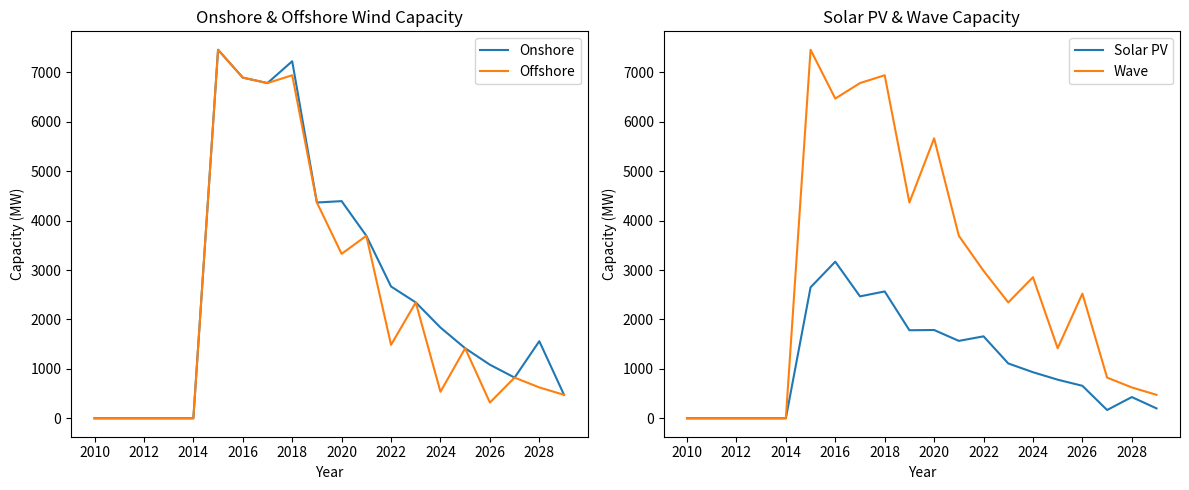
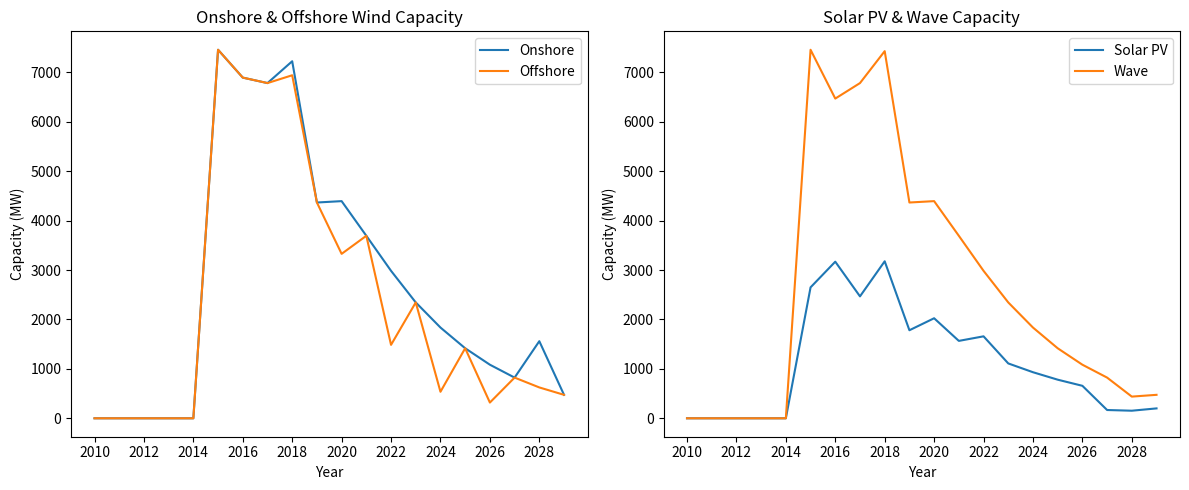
  {
    "Onshore & Offshore Wind Capacity": {
      "Onshore": {
        "2018": 7200,
        "2020": 4400,
-       "2022": 2700,
+       "2022": 3000,
        "2024": 1800,
        "2026": 1100,
        "2028": 1600
      },
      "Offshore": {
        "2018": 6900,
        "2020": 3300,
        "2022": 1500,
        "2024": 500,
        "2026": 300,
        "2028": 600
      }
    },
    "Solar PV & Wave Capacity": {
      "Solar PV": {
        "2016": 3200,
-       "2018": 2600,
-       "2020": 1800,
+       "2018": 3200,
+       "2020": 2000,
        "2022": 1700,
        "2024": 900,
        "2026": 700,
-       "2028": 400
+       "2028": 200
      },
      "Wave": {
        "2016": 6500,
-       "2018": 6900,
-       "2020": 5700,
+       "2018": 7400,
+       "2020": 4400,
        "2022": 3000,
-       "2024": 2900,
-       "2026": 2500,
-       "2028": 600
+       "2024": 1800,
+       "2026": 1100,
+       "2028": 400
      }
    }
  }
